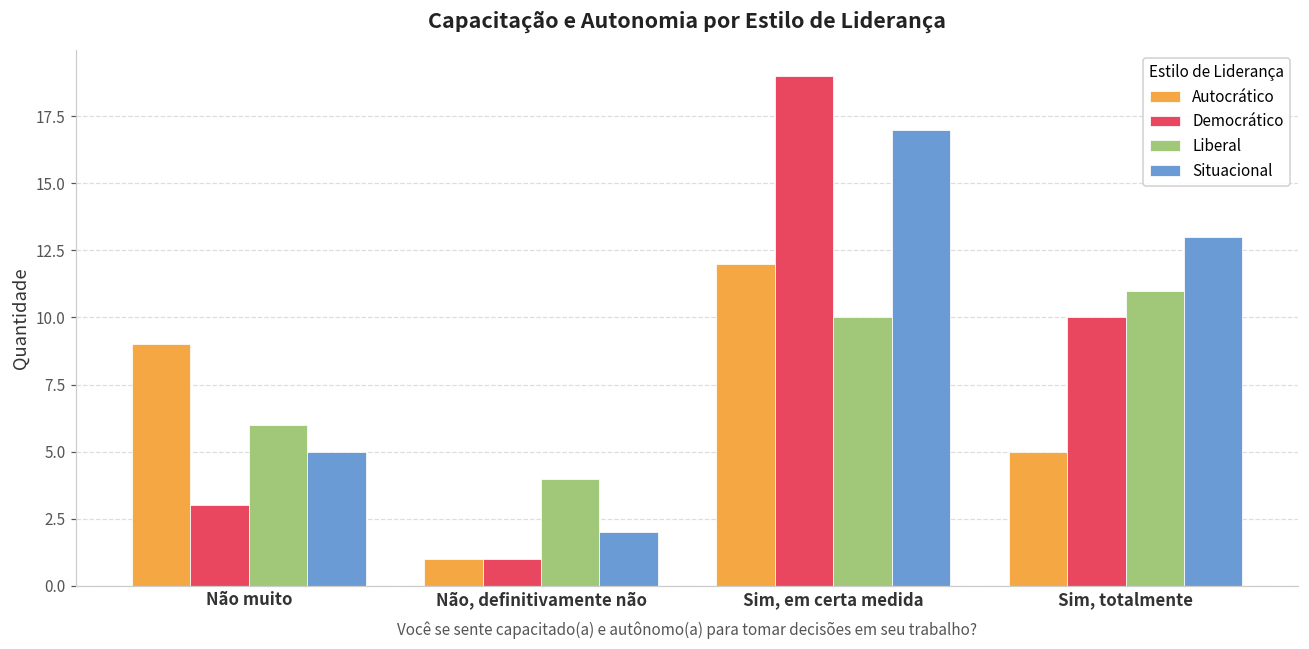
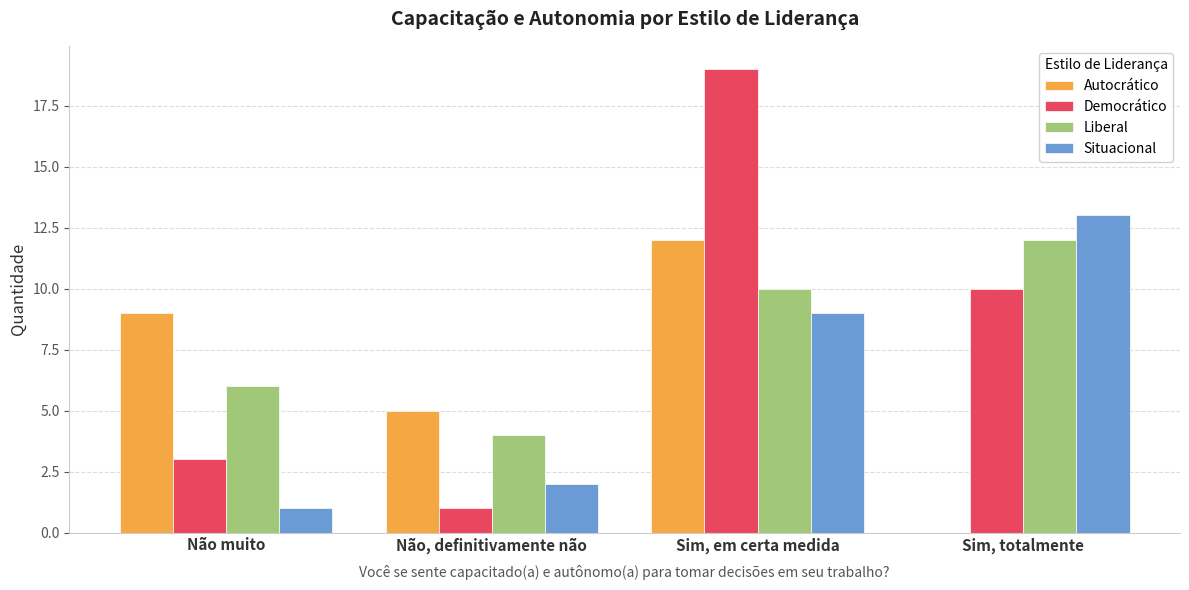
  {
    "Autocrático": {
      "Não muito": 9,
-     "Não, definitivamente não": 1,
+     "Não, definitivamente não": 5,
      "Sim, em certa medida": 12,
-     "Sim, totalmente": 5
+     "Sim, totalmente": 0
    },
    "Democrático": {
      "Não muito": 3,
      "Não, definitivamente não": 1,
      "Sim, em certa medida": 19,
      "Sim, totalmente": 10
    },
    "Liberal": {
      "Não muito": 6,
      "Não, definitivamente não": 4,
      "Sim, em certa medida": 10,
-     "Sim, totalmente": 11
+     "Sim, totalmente": 12
    },
    "Situacional": {
-     "Não muito": 5,
+     "Não muito": 1,
      "Não, definitivamente não": 2,
-     "Sim, em certa medida": 17,
+     "Sim, em certa medida": 9,
      "Sim, totalmente": 13
    }
  }
